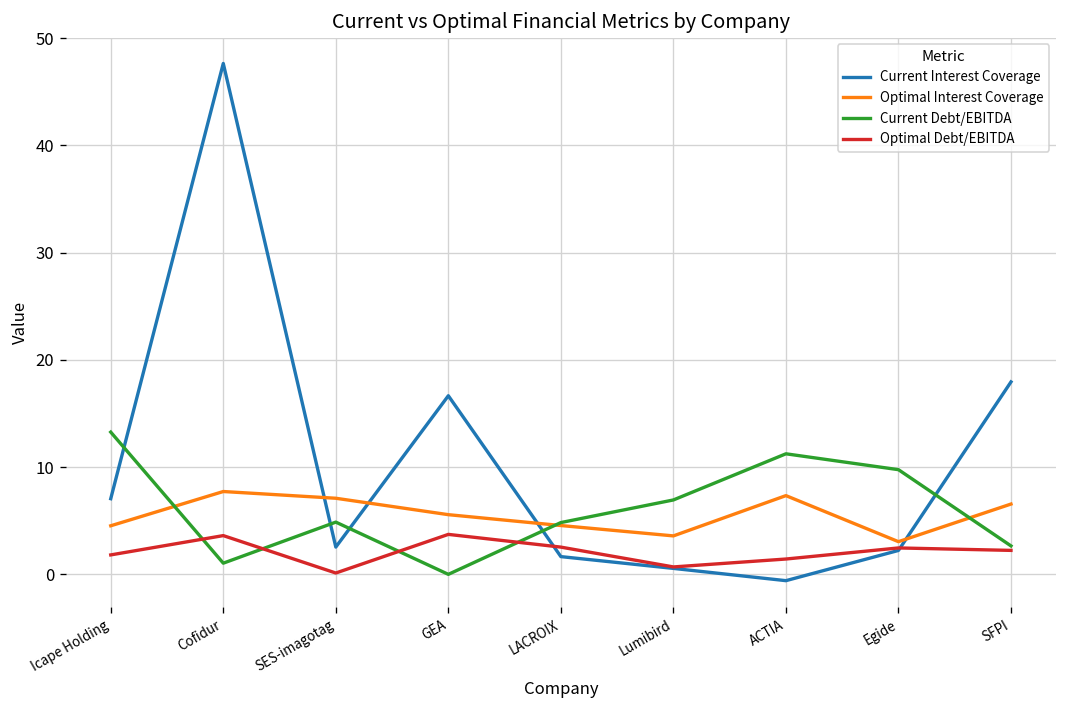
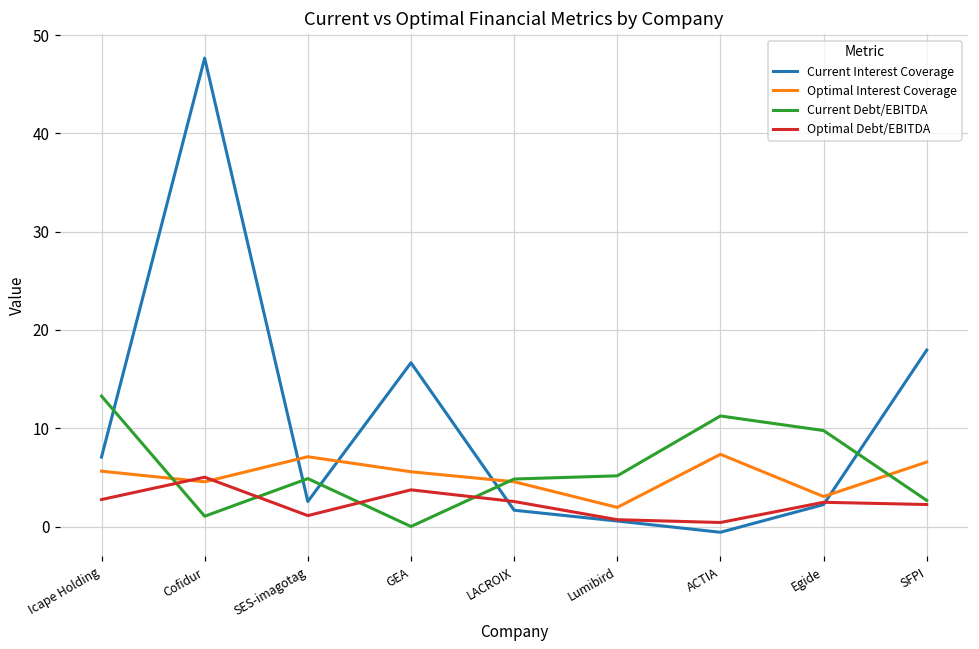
  {
    "Current Interest Coverage": {
      "Icape Holding": 7,
      "Cofidur": 48,
      "SES-imagotag": 3,
      "GEA": 17,
      "LACROIX": 2,
      "ACTIA": -1,
      "SFPI": 18
    },
    "Optimal Interest Coverage": {
-     "Icape Holding": 5,
-     "Cofidur": 8,
+     "Icape Holding": 6,
+     "Cofidur": 5,
      "SES-imagotag": 7,
      "GEA": 6,
-     "Lumibird": 4,
+     "Lumibird": 2,
      "ACTIA": 7,
      "Egide": 3,
      "SFPI": 7
    },
    "Current Debt/EBITDA": {
      "Icape Holding": 13,
      "Cofidur": 1,
      "SES-imagotag": 5,
      "GEA": 0,
-     "Lumibird": 7,
+     "Lumibird": 5,
      "ACTIA": 11,
      "Egide": 10,
      "SFPI": 3
    },
    "Optimal Debt/EBITDA": {
-     "Icape Holding": 2,
-     "Cofidur": 4,
-     "SES-imagotag": 0,
+     "Icape Holding": 3,
+     "Cofidur": 5,
+     "SES-imagotag": 1,
      "GEA": 4,
      "LACROIX": 3,
-     "ACTIA": 1,
+     "ACTIA": 0,
      "SFPI": 2
    }
  }
